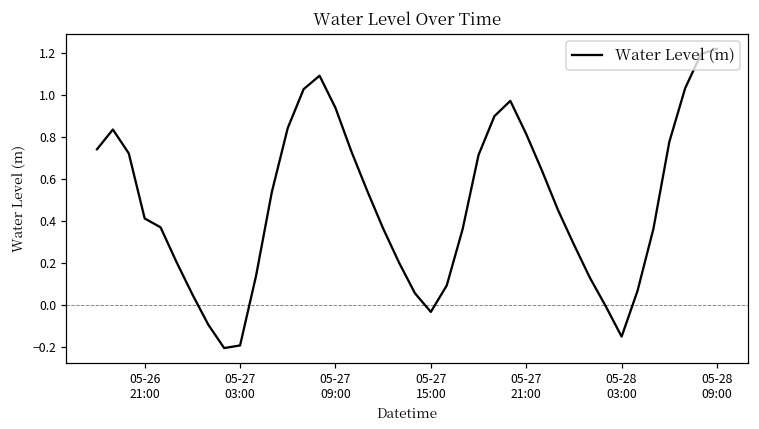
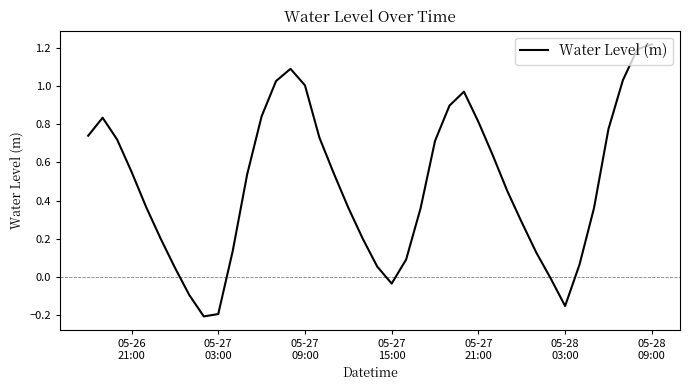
  {
-   "05-26 21:00": 0.41,
+   "05-26 21:00": 0.55,
    "05-27 03:00": -0.19,
-   "05-27 09:00": 0.94,
+   "05-27 09:00": 1.00,
    "05-27 15:00": -0.03,
    "05-27 21:00": 0.81,
    "05-28 03:00": -0.15
  }
